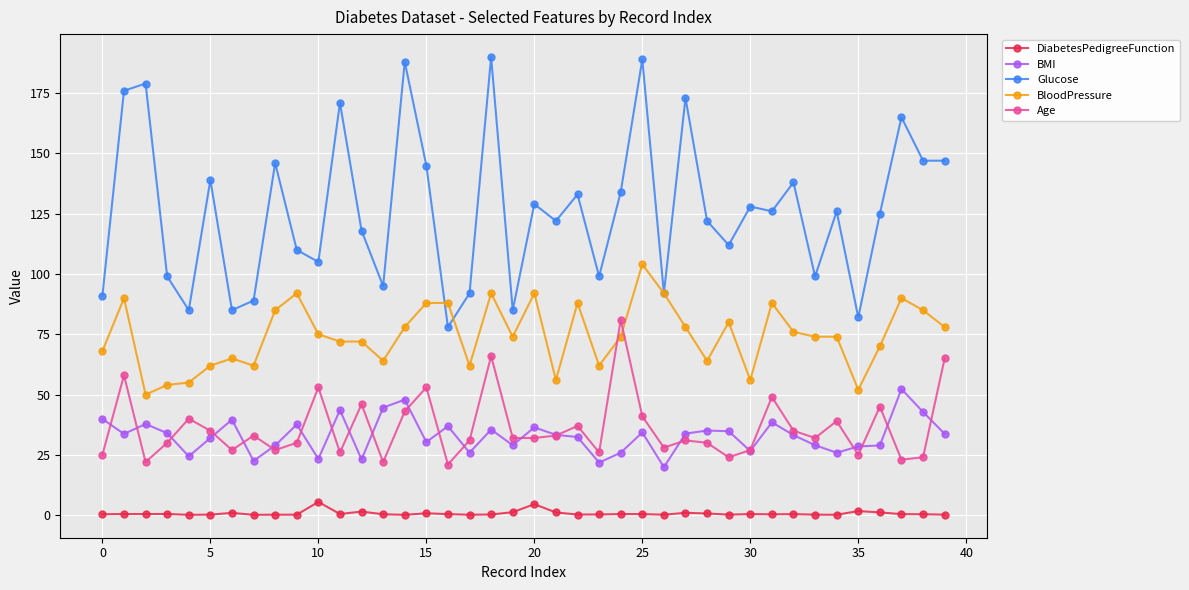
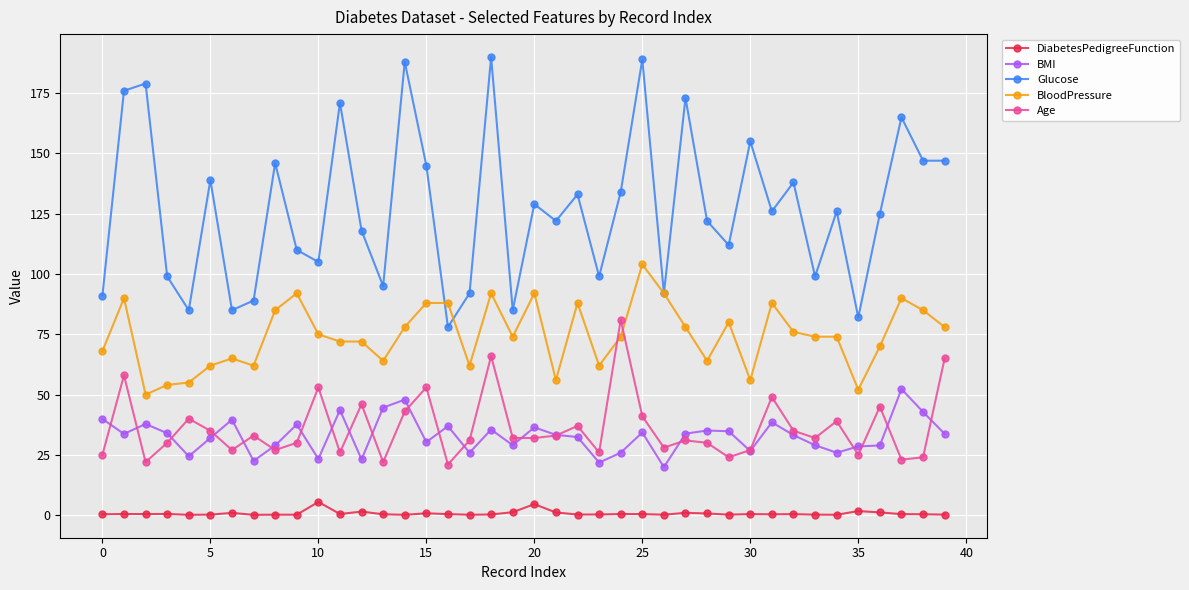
  {
    "DiabetesPedigreeFunction": {
      "0": 0,
      "5": 0,
      "10": 5,
      "15": 1,
      "20": 5,
      "25": 0,
      "30": 0,
      "35": 2
    },
    "BMI": {
      "0": 40,
      "5": 32,
      "10": 23,
      "15": 30,
      "20": 36,
      "25": 34,
      "35": 29
    },
    "Glucose": {
      "0": 91,
      "5": 139,
      "10": 105,
      "15": 145,
      "20": 129,
      "25": 189,
-     "30": 128,
+     "30": 155,
      "35": 82
    },
    "BloodPressure": {
      "0": 68,
      "5": 62,
      "10": 75,
      "15": 88,
      "20": 92,
      "25": 104,
      "30": 56,
      "35": 52
    },
    "Age": {
      "0": 25,
      "5": 35,
      "10": 53,
      "15": 53,
      "20": 32,
      "25": 41,
      "35": 25
    }
  }
